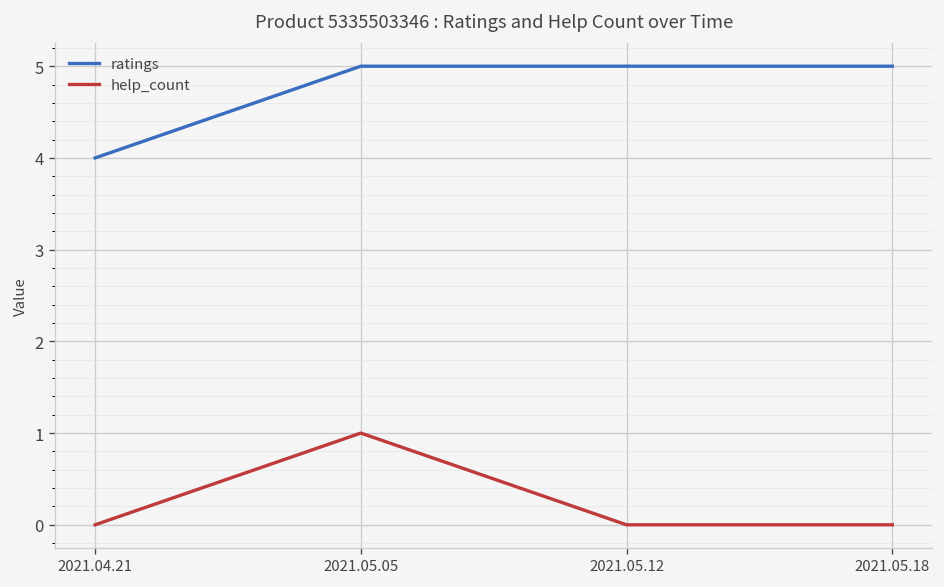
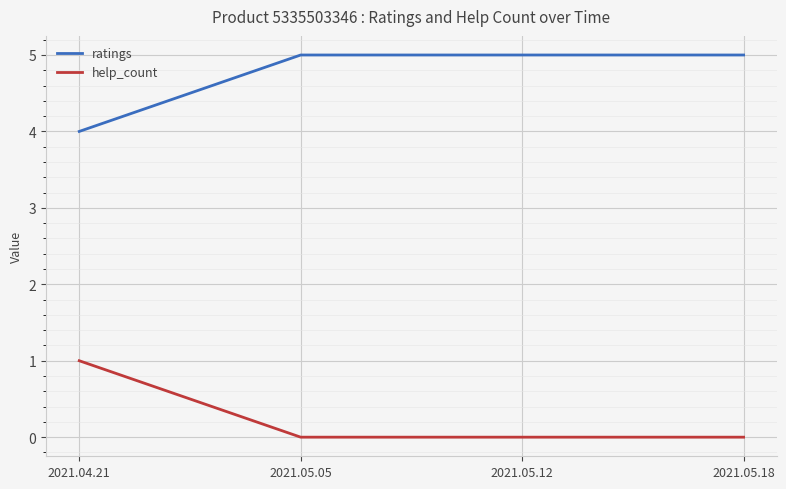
  {
    "ratings": {
      "2021.04.21": 4,
      "2021.05.05": 5,
      "2021.05.12": 5,
      "2021.05.18": 5
    },
    "help_count": {
-     "2021.04.21": 0,
-     "2021.05.05": 1,
+     "2021.04.21": 1,
+     "2021.05.05": 0,
      "2021.05.12": 0,
      "2021.05.18": 0
    }
  }
